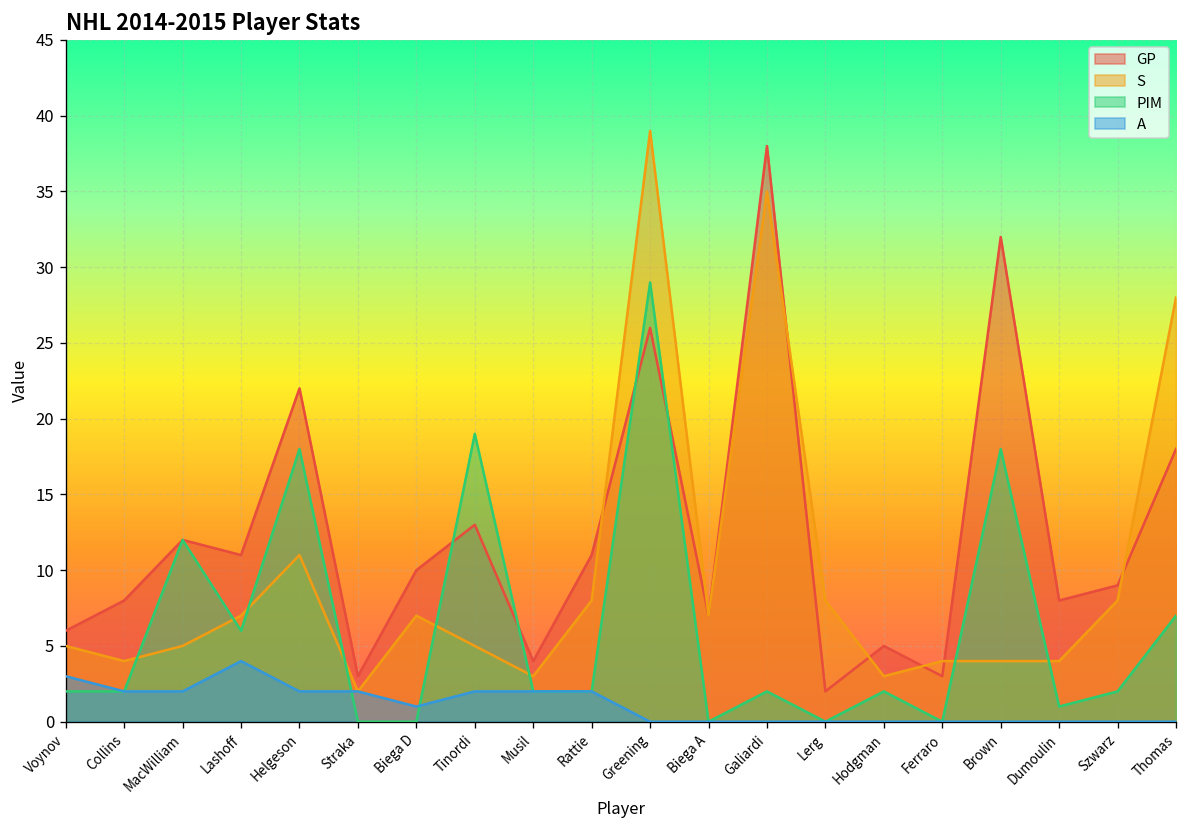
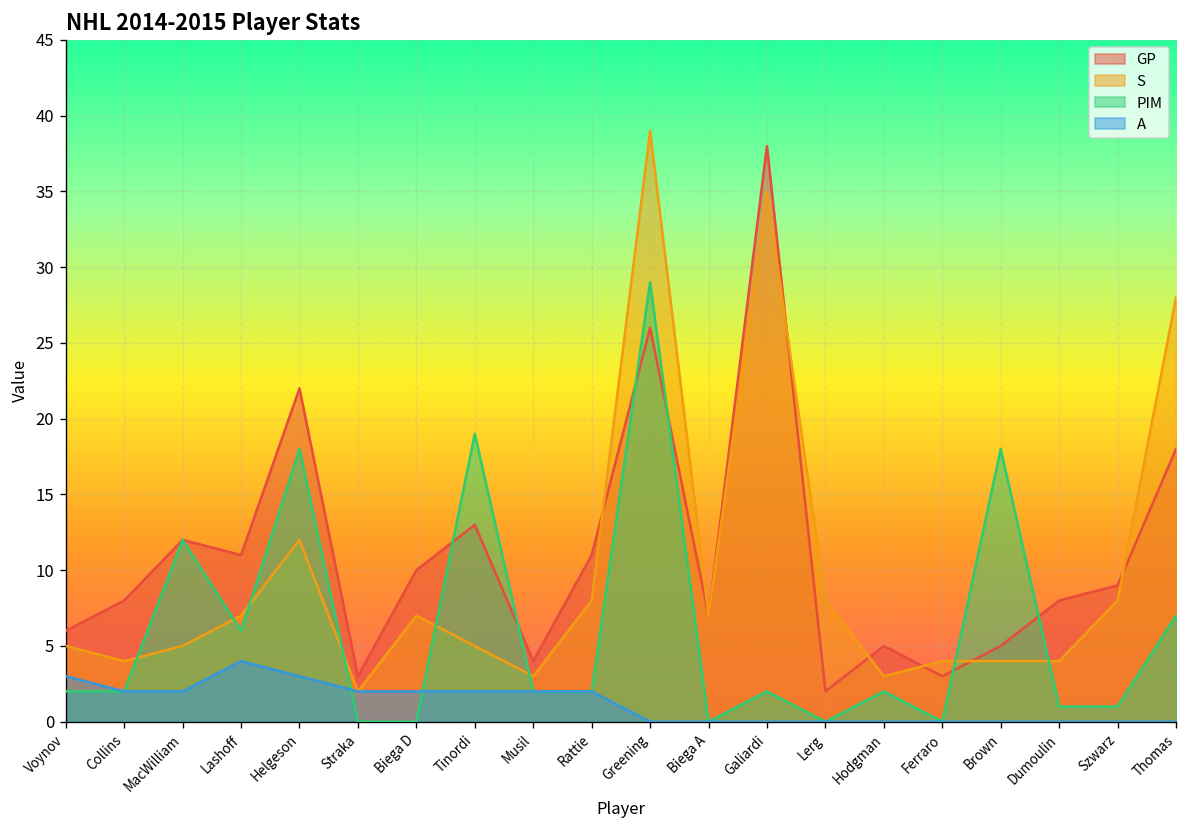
  {
    "GP": {
      "Voynov": 6,
      "Collins": 8,
      "Lashoff": 11,
      "Helgeson": 22,
      "Straka": 3,
      "Biega D": 10,
      "Tinordi": 13,
      "Musil": 4,
      "Rattie": 11,
      "Greening": 26,
      "Galiardi": 38,
      "Lerg": 2,
      "Hodgman": 5,
      "Ferraro": 3,
-     "Brown": 32,
+     "Brown": 5,
      "Dumoulin": 8,
      "Szwarz": 9,
      "Thomas": 18
    },
    "S": {
      "Voynov": 5,
      "Collins": 4,
      "MacWilliam": 5,
      "Lashoff": 7,
-     "Helgeson": 11,
+     "Helgeson": 12,
      "Biega D": 7,
      "Tinordi": 5,
      "Musil": 3,
      "Rattie": 8,
      "Greening": 39,
      "Galiardi": 35,
      "Lerg": 8,
      "Hodgman": 3,
      "Ferraro": 4,
      "Brown": 4,
      "Dumoulin": 4,
      "Szwarz": 8,
      "Thomas": 28
    },
    "PIM": {
      "Voynov": 2,
      "Lashoff": 6,
      "Helgeson": 18,
      "Straka": 0,
      "Biega D": 0,
      "Tinordi": 19,
      "Greening": 29,
      "Galiardi": 2,
      "Hodgman": 2,
      "Brown": 18,
      "Dumoulin": 1,
-     "Szwarz": 2,
+     "Szwarz": 1,
      "Thomas": 7
    },
    "A": {
      "Voynov": 3,
      "MacWilliam": 2,
      "Lashoff": 4,
-     "Helgeson": 2,
-     "Biega D": 1,
+     "Helgeson": 3,
+     "Biega D": 2,
      "Tinordi": 2,
      "Greening": 0,
      "Galiardi": 0,
      "Hodgman": 0,
      "Brown": 0,
      "Dumoulin": 0,
      "Szwarz": 0,
      "Thomas": 0
    }
  }
